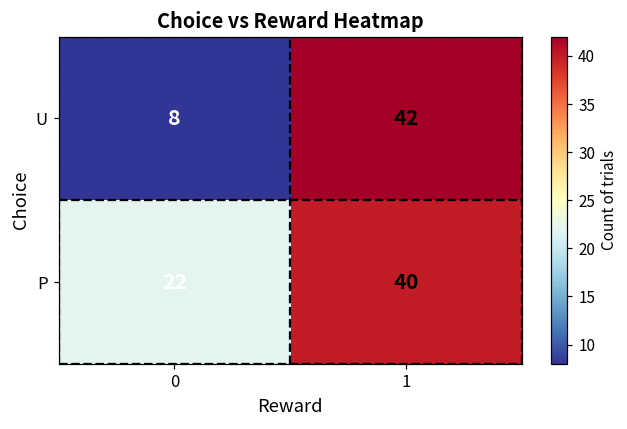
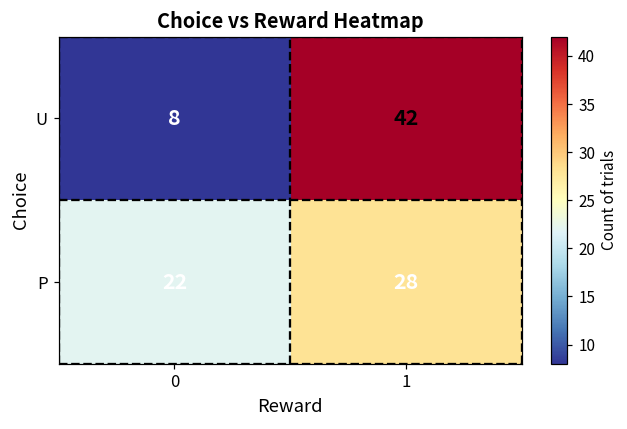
  {
    "U": {
      "0": 8,
      "1": 42
    },
    "P": {
-     "1": 40
+     "1": 28
    }
  }
